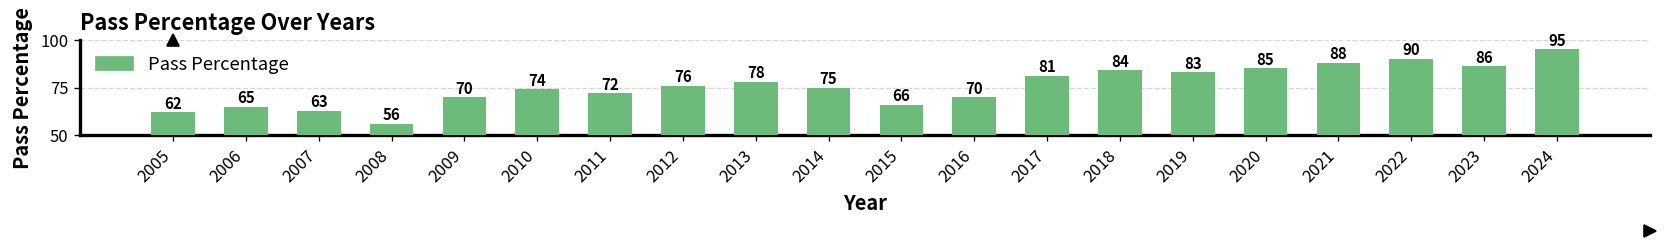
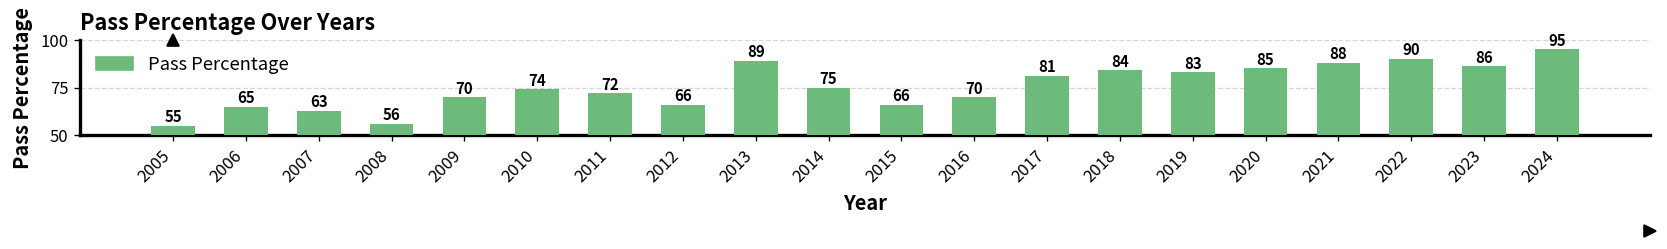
  {
-   "2005": 62,
+   "2005": 55,
    "2006": 65,
    "2007": 63,
    "2008": 56,
    "2009": 70,
    "2010": 74,
    "2011": 72,
-   "2012": 76,
-   "2013": 78,
+   "2012": 66,
+   "2013": 89,
    "2014": 75,
    "2015": 66,
    "2016": 70,
    "2017": 81,
    "2018": 84,
    "2019": 83,
    "2020": 85,
    "2021": 88,
    "2022": 90,
    "2023": 86,
    "2024": 95
  }
